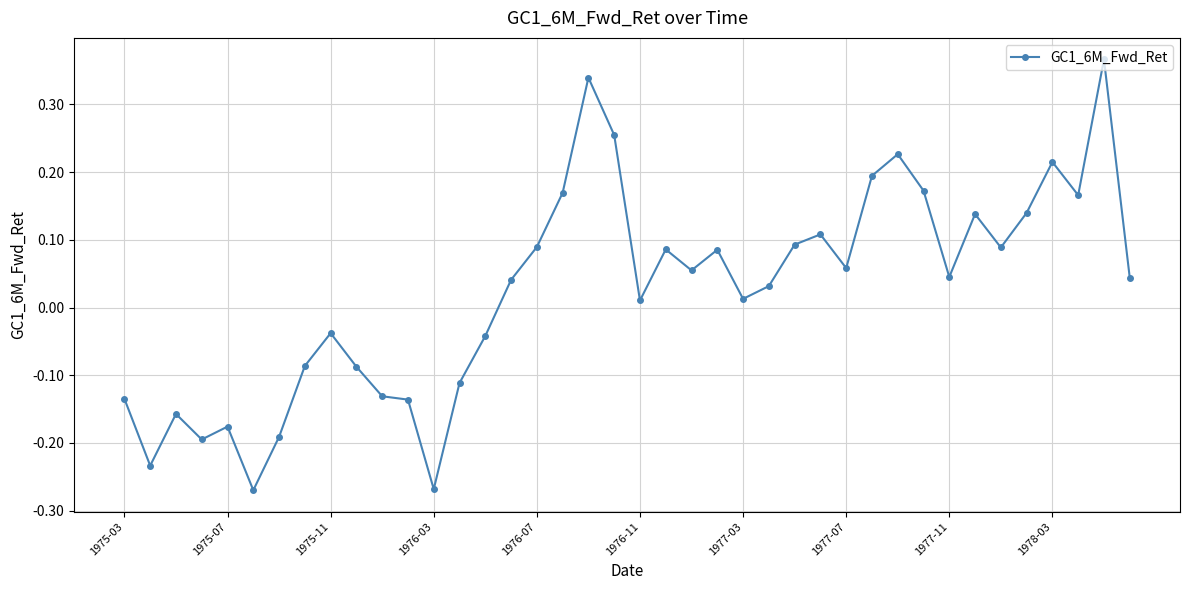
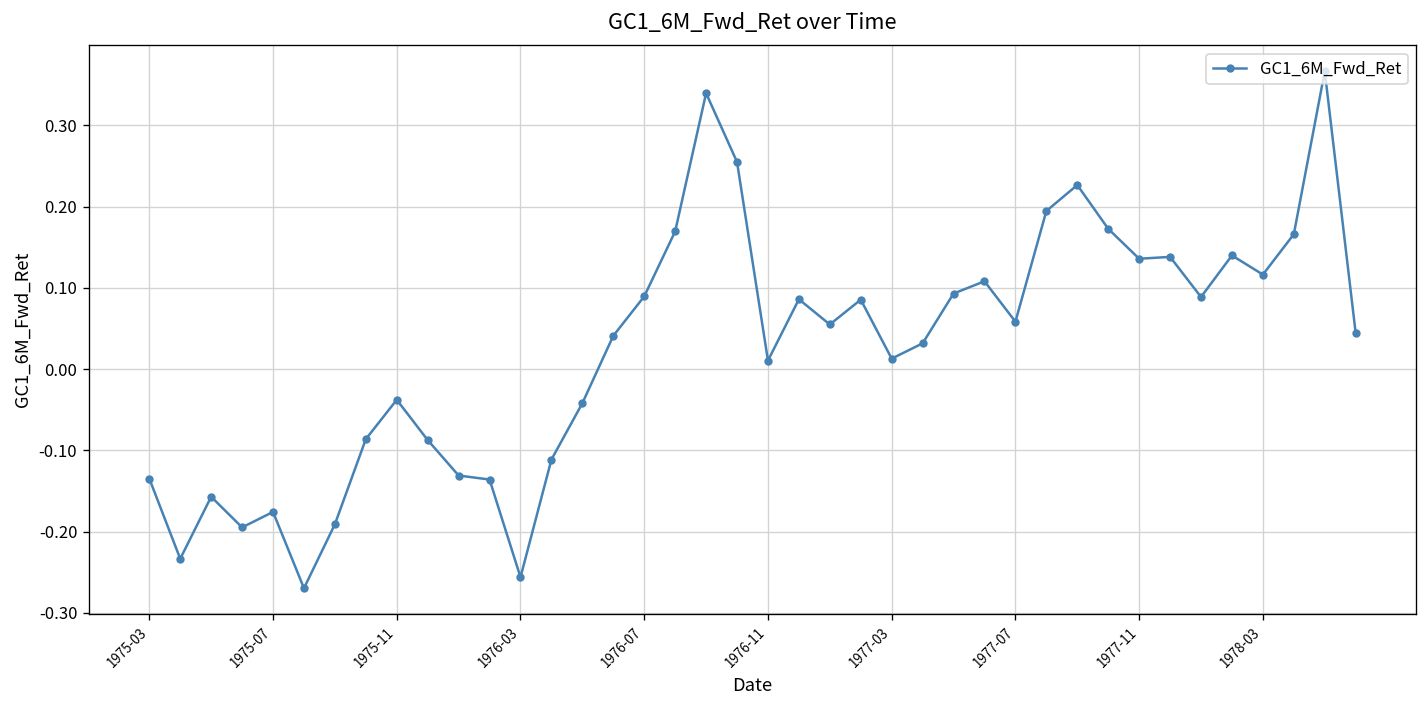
  {
    "1975-03": -0.13,
    "1975-07": -0.18,
    "1975-11": -0.04,
-   "1976-03": -0.27,
+   "1976-03": -0.26,
    "1976-07": 0.09,
    "1976-11": 0.01,
    "1977-03": 0.01,
    "1977-07": 0.06,
-   "1977-11": 0.05,
-   "1978-03": 0.21
+   "1977-11": 0.14,
+   "1978-03": 0.12
  }
